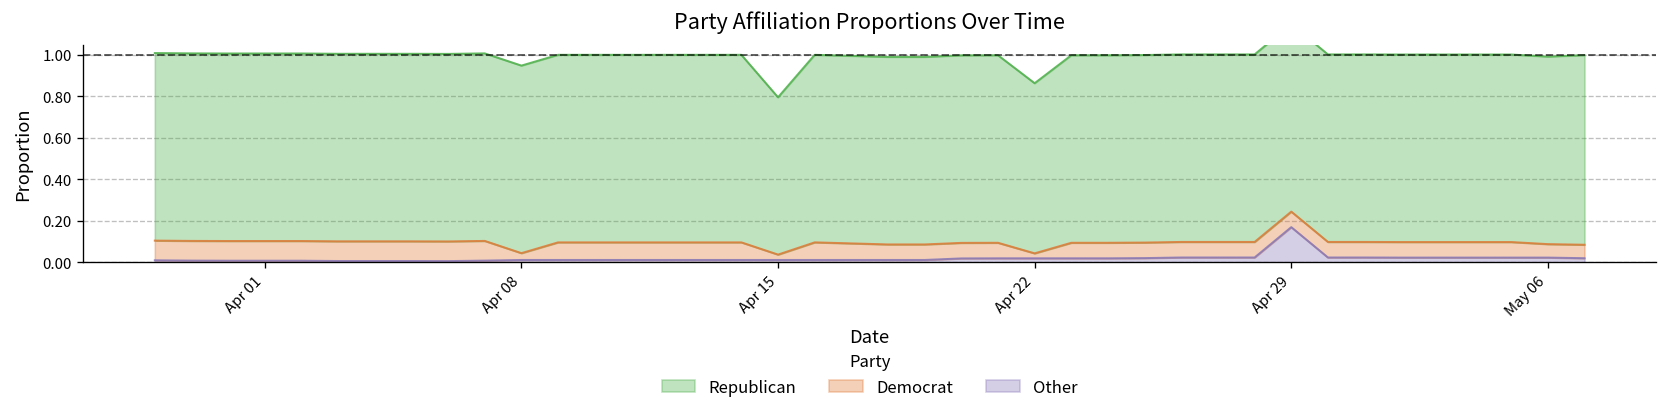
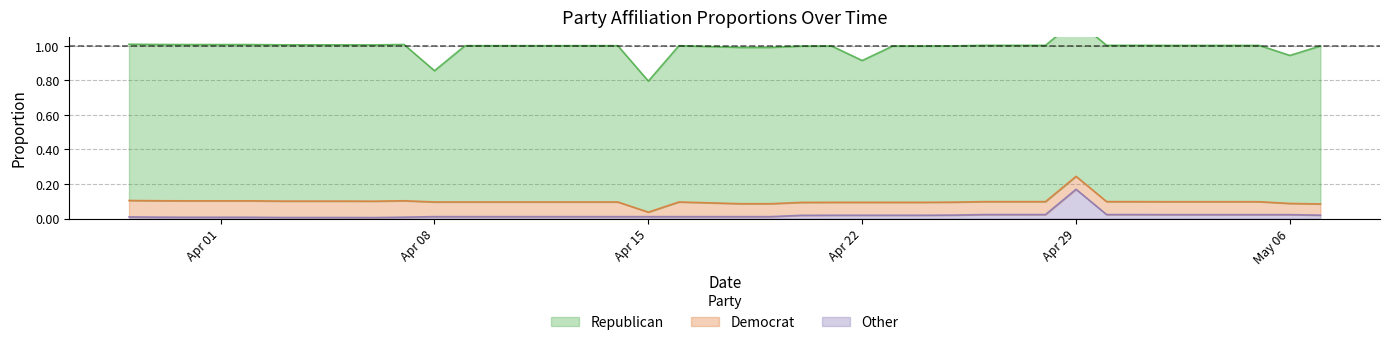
  {
    "Other": {
      "Apr 01": 0.01,
      "Apr 08": 0.01,
      "Apr 15": 0.01,
      "Apr 22": 0.02,
      "Apr 29": 0.17,
      "May 06": 0.02
    },
    "Democrat": {
      "Apr 01": 0.10,
-     "Apr 08": 0.03,
+     "Apr 08": 0.09,
      "Apr 15": 0.03,
-     "Apr 22": 0.02,
+     "Apr 22": 0.08,
      "Apr 29": 0.08,
      "May 06": 0.07
    },
    "Republican": {
      "Apr 01": 0.91,
-     "Apr 08": 0.91,
+     "Apr 08": 0.76,
      "Apr 15": 0.76,
      "Apr 22": 0.82,
-     "May 06": 0.91
+     "May 06": 0.86
    }
  }
